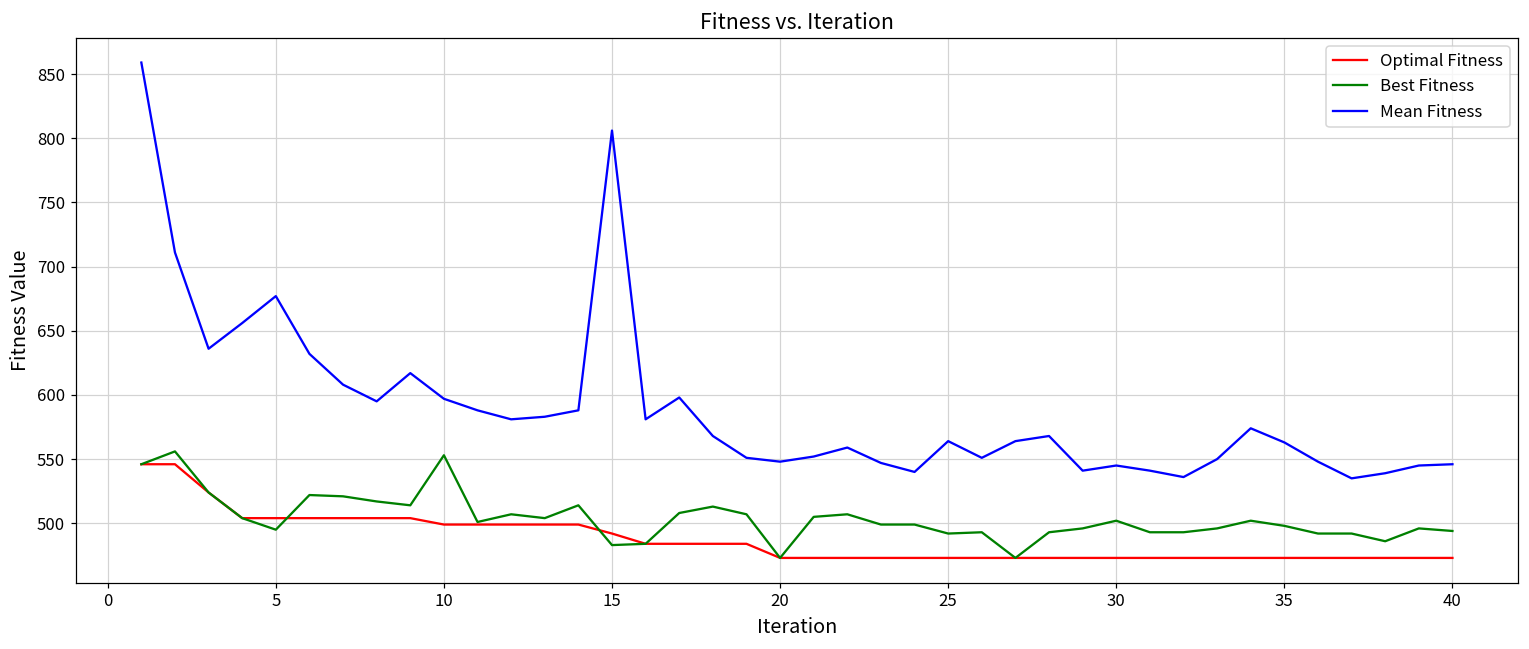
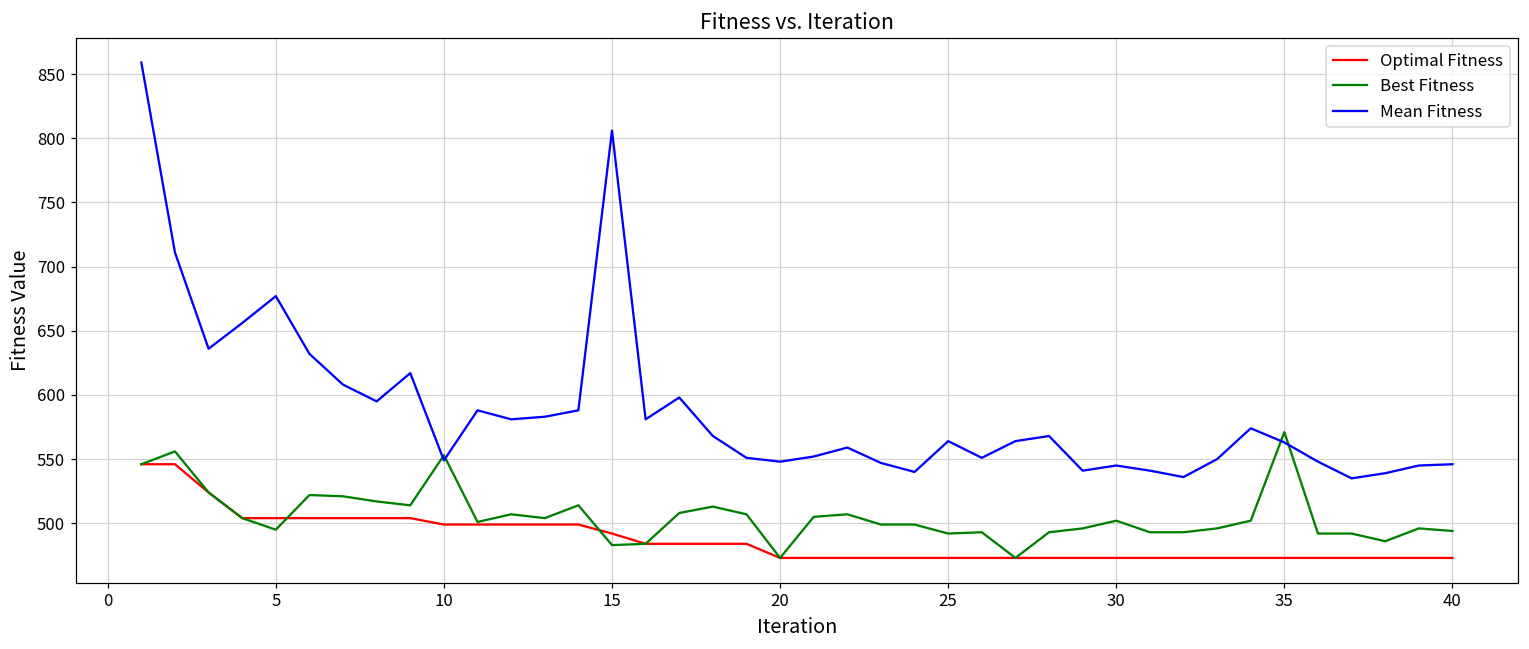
  {
    "Optimal Fitness": {
      "5": 504,
      "10": 499,
      "15": 492,
      "25": 473,
      "30": 473,
      "35": 473,
      "40": 473
    },
    "Best Fitness": {
      "5": 495,
      "10": 553,
      "15": 483,
      "25": 492,
      "30": 502,
-     "35": 498,
+     "35": 571,
      "40": 494
    },
    "Mean Fitness": {
      "5": 677,
-     "10": 597,
+     "10": 549,
      "15": 806,
      "20": 548,
      "25": 564,
      "30": 545,
      "35": 563,
      "40": 546
    }
  }
